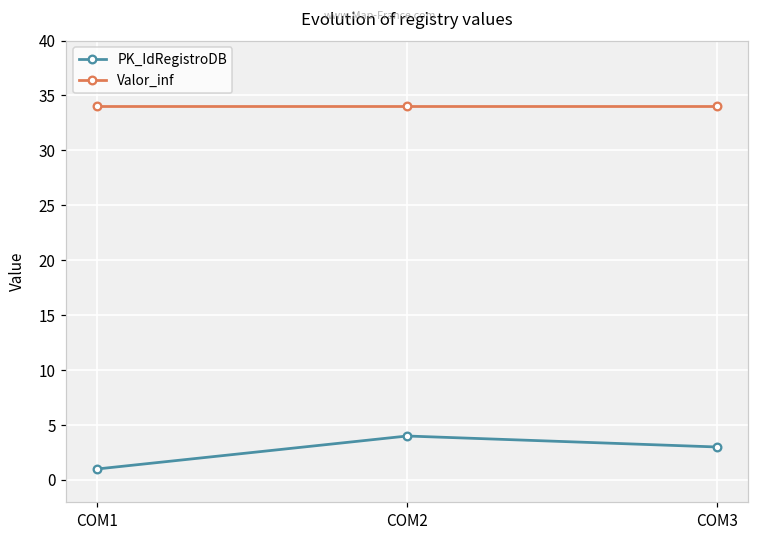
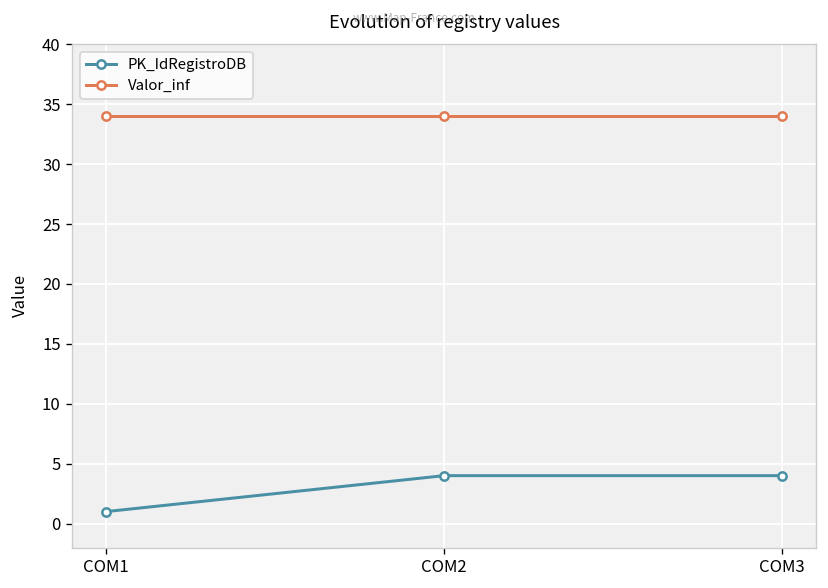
  {
    "PK_IdRegistroDB": {
      "COM1": 1,
      "COM2": 4,
-     "COM3": 3
+     "COM3": 4
    },
    "Valor_inf": {
      "COM1": 34,
      "COM2": 34,
      "COM3": 34
    }
  }
